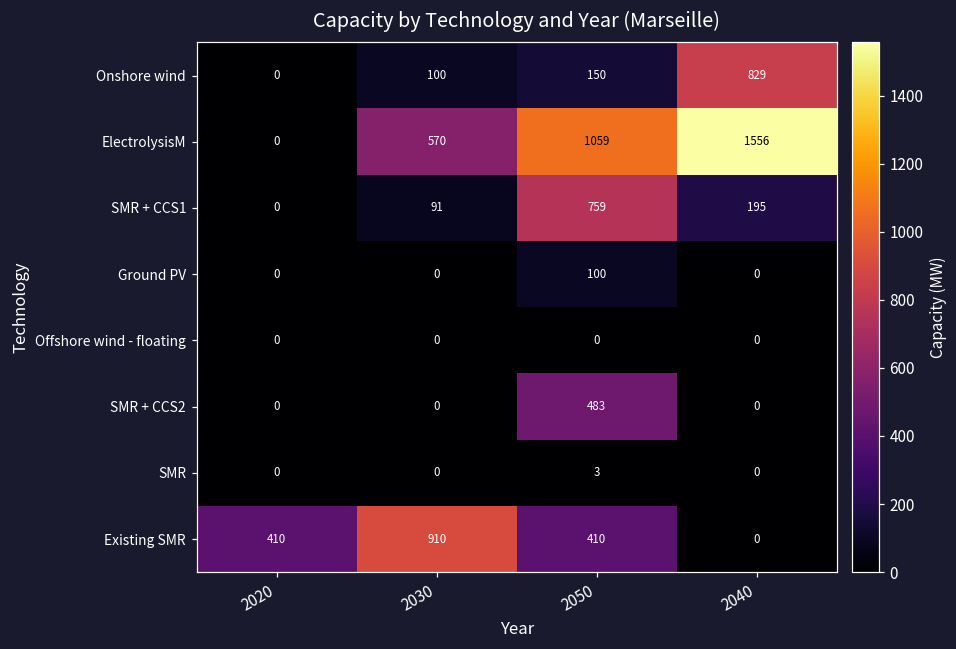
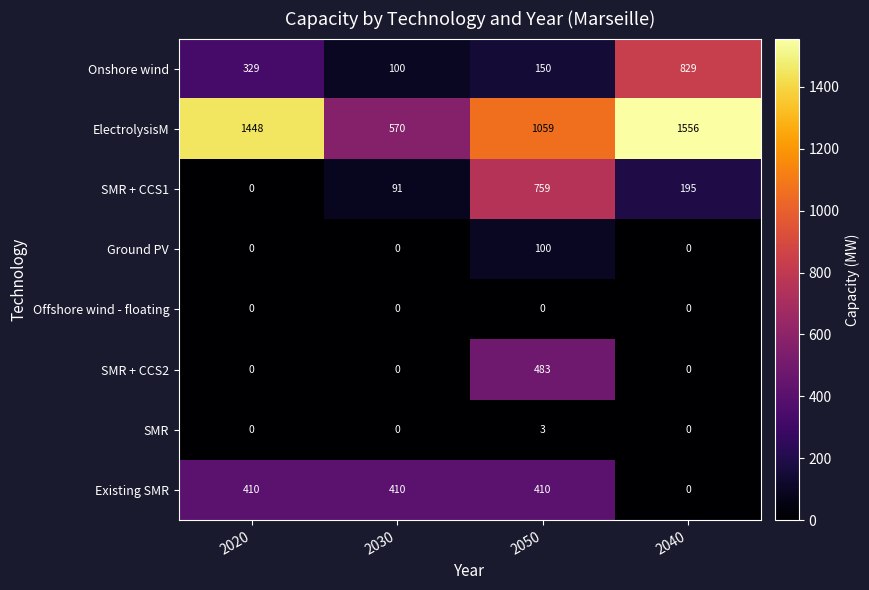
  {
    "Onshore wind": {
-     "2020": 0,
+     "2020": 329,
      "2030": 100,
      "2050": 150,
      "2040": 829
    },
    "ElectrolysisM": {
-     "2020": 0,
+     "2020": 1448,
      "2030": 570,
      "2050": 1059,
      "2040": 1556
    },
    "SMR + CCS1": {
      "2020": 0,
      "2030": 91,
      "2050": 759,
      "2040": 195
    },
    "Ground PV": {
      "2020": 0,
      "2030": 0,
      "2050": 100,
      "2040": 0
    },
    "Offshore wind - floating": {
      "2020": 0,
      "2030": 0,
      "2050": 0,
      "2040": 0
    },
    "SMR + CCS2": {
      "2020": 0,
      "2030": 0,
      "2050": 483,
      "2040": 0
    },
    "SMR": {
      "2020": 0,
      "2030": 0,
      "2050": 3,
      "2040": 0
    },
    "Existing SMR": {
      "2020": 410,
-     "2030": 910,
+     "2030": 410,
      "2050": 410,
      "2040": 0
    }
  }
